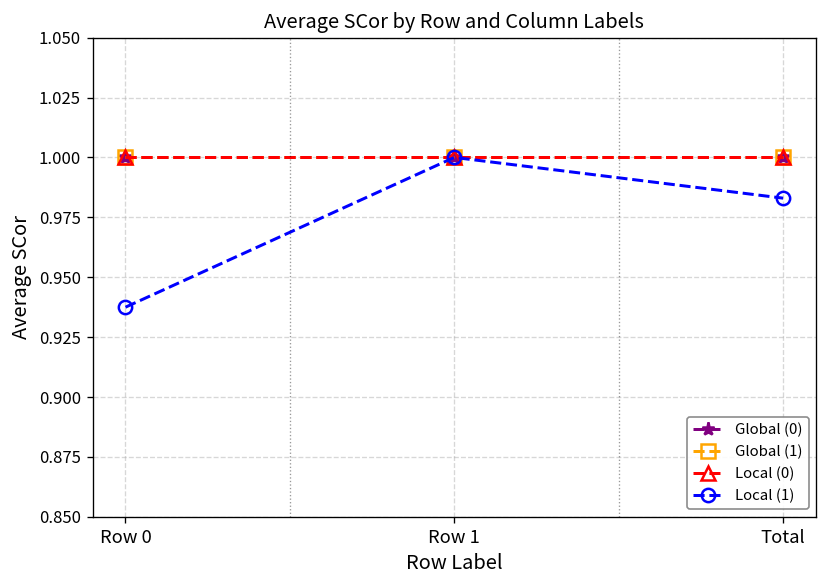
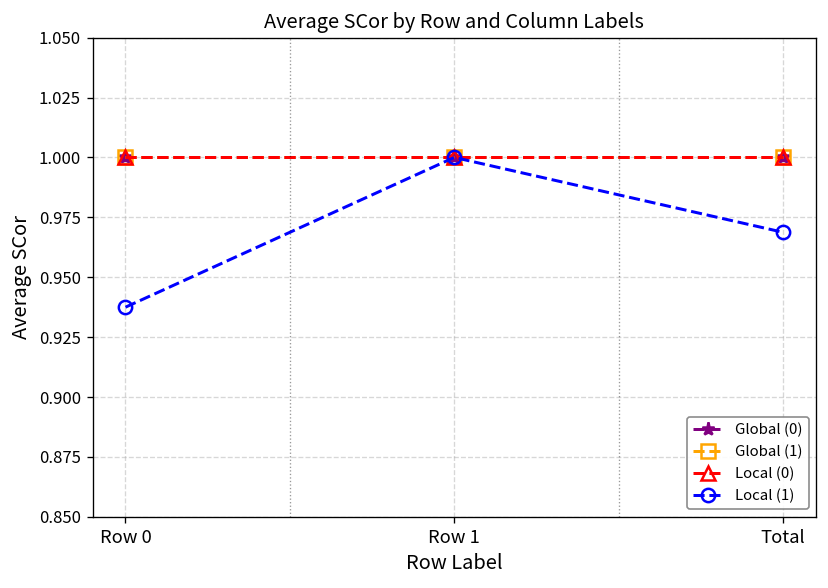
  {
    "Local (0)": {
      "Row 0": 1.000,
      "Total": 1.000
    },
    "Local (1)": {
      "Row 0": 0.938,
-     "Total": 0.983
+     "Total": 0.969
    }
  }
